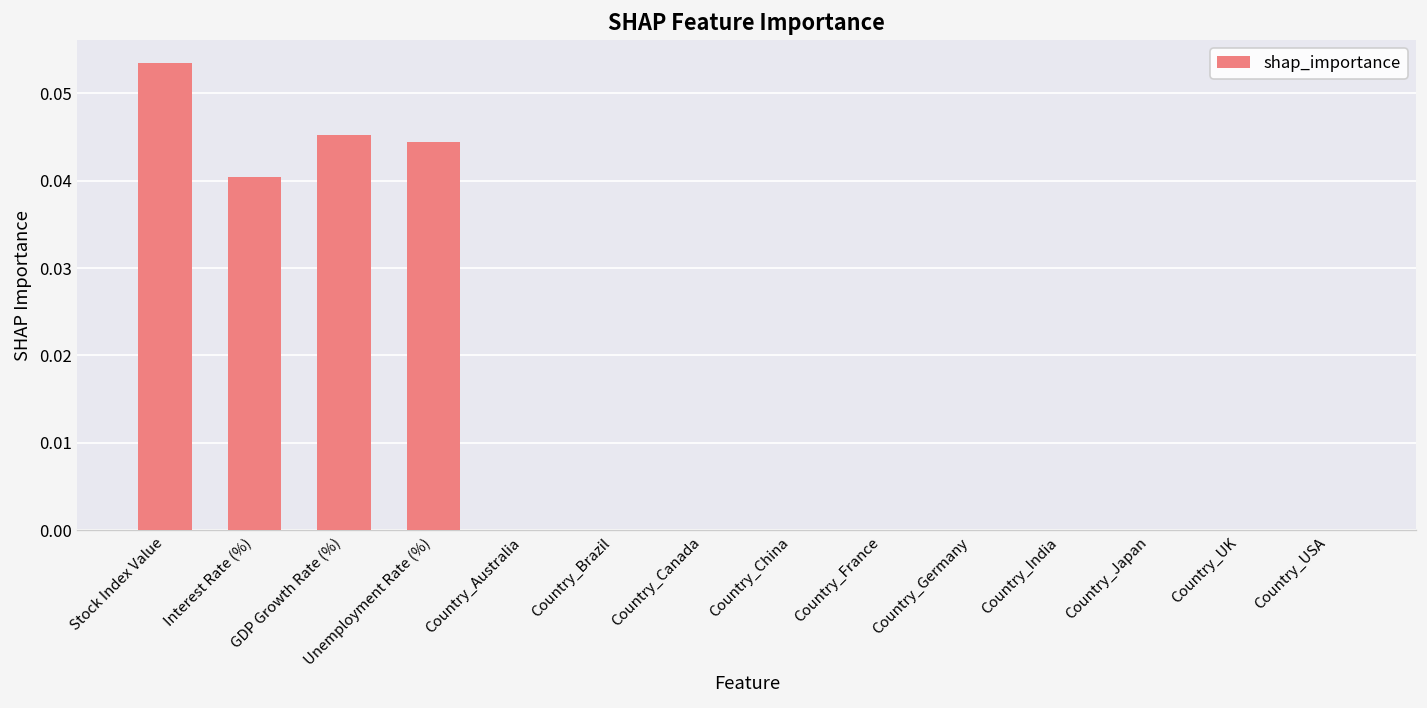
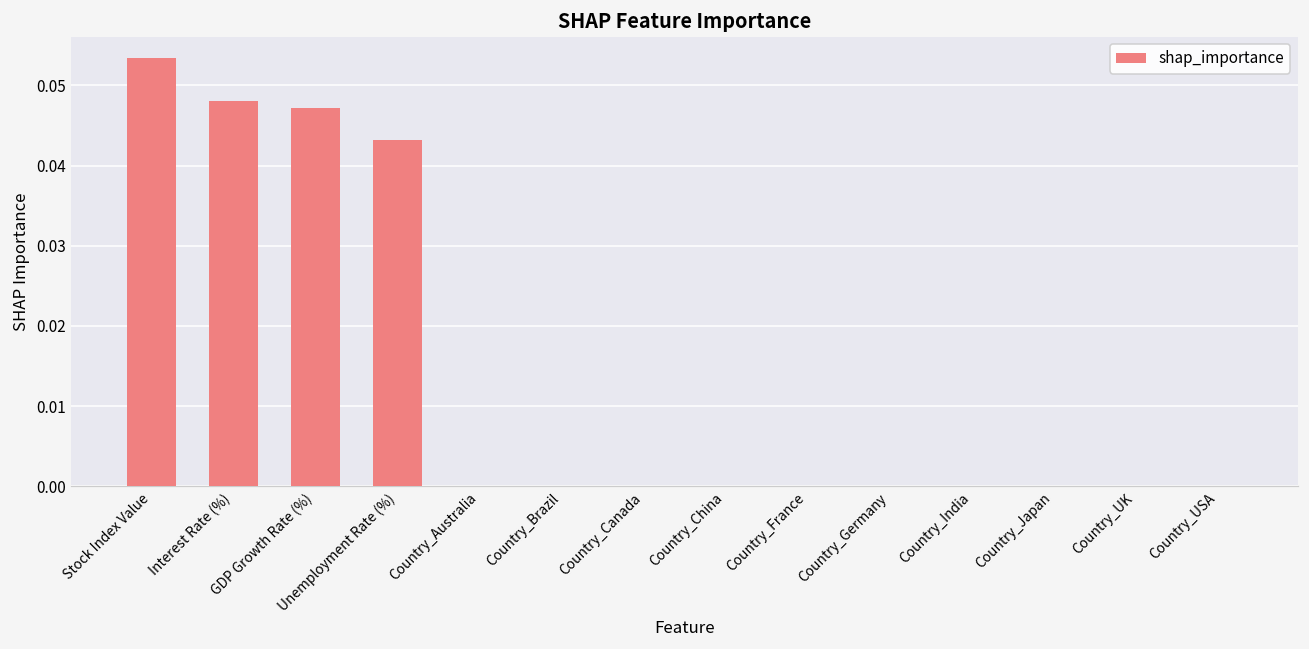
  {
    "Stock Index Value": 0.053,
-   "Interest Rate (%)": 0.040,
-   "GDP Growth Rate (%)": 0.045,
-   "Unemployment Rate (%)": 0.044,
+   "Interest Rate (%)": 0.048,
+   "GDP Growth Rate (%)": 0.047,
+   "Unemployment Rate (%)": 0.043,
    "Country_Australia": 0.000,
    "Country_Brazil": 0.000,
    "Country_Canada": 0.000,
    "Country_China": 0.000,
    "Country_France": 0.000,
    "Country_Germany": 0.000,
    "Country_India": 0.000,
    "Country_Japan": 0.000,
    "Country_UK": 0.000,
    "Country_USA": 0.000
  }
